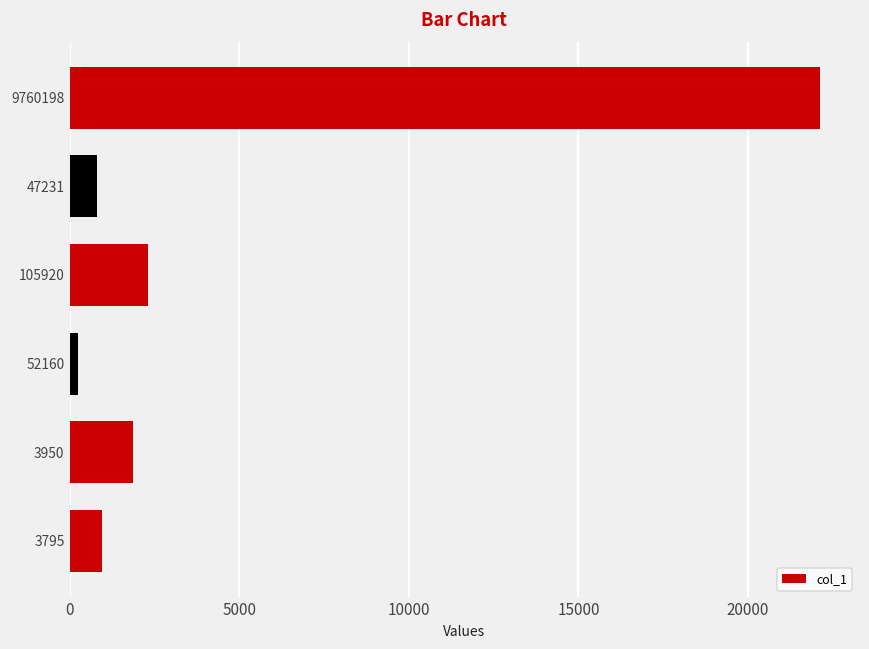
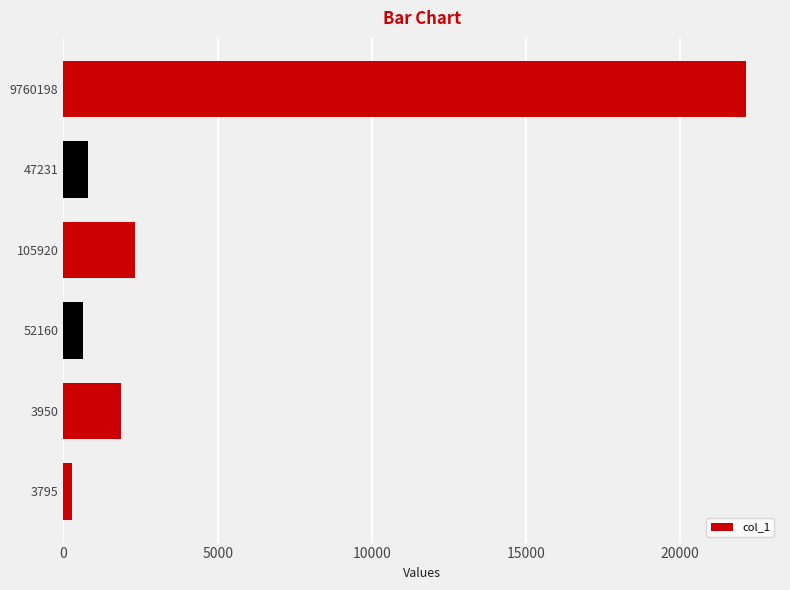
  {
    "9760198": 22100,
    "47231": 800,
    "105920": 2300,
-   "52160": 300,
+   "52160": 600,
    "3950": 1900,
-   "3795": 1000
+   "3795": 300
  }
